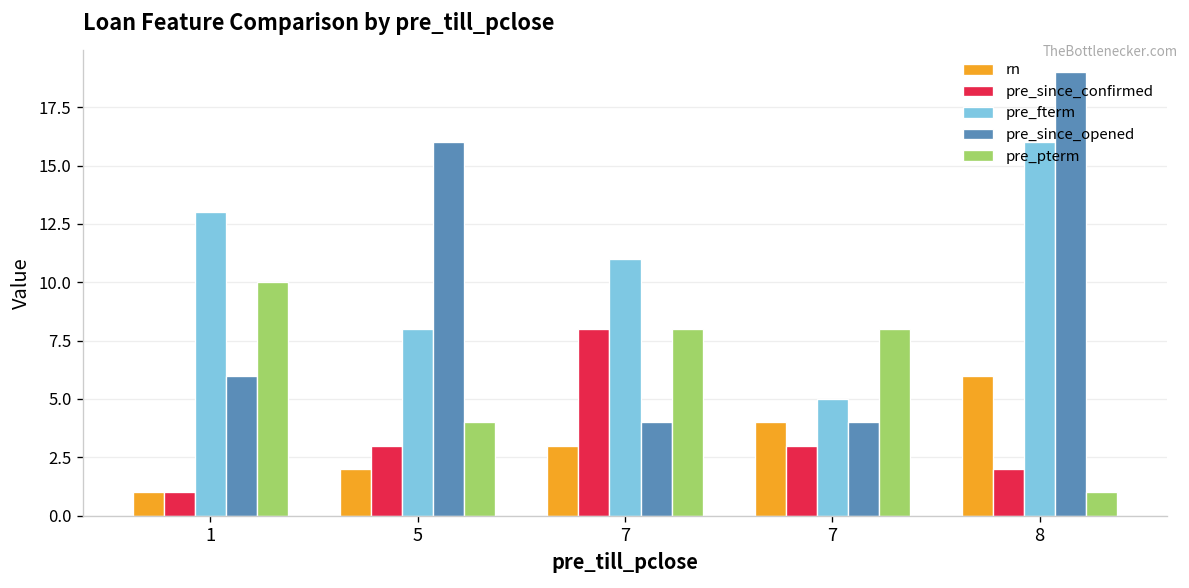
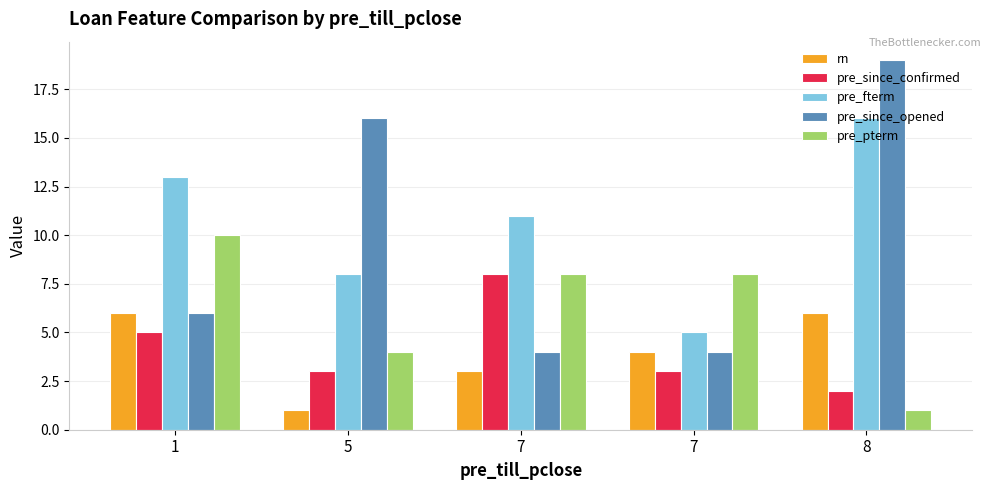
  {
    "rn": {
-     "1": 1,
-     "5": 2,
+     "1": 6,
+     "5": 1,
      "8": 6
    },
    "pre_since_confirmed": {
-     "1": 1,
+     "1": 5,
      "5": 3,
      "8": 2
    },
    "pre_fterm": {
      "1": 13,
      "5": 8,
      "8": 16
    },
    "pre_since_opened": {
      "1": 6,
      "5": 16,
      "8": 19
    },
    "pre_pterm": {
      "1": 10,
      "5": 4,
      "8": 1
    }
  }
